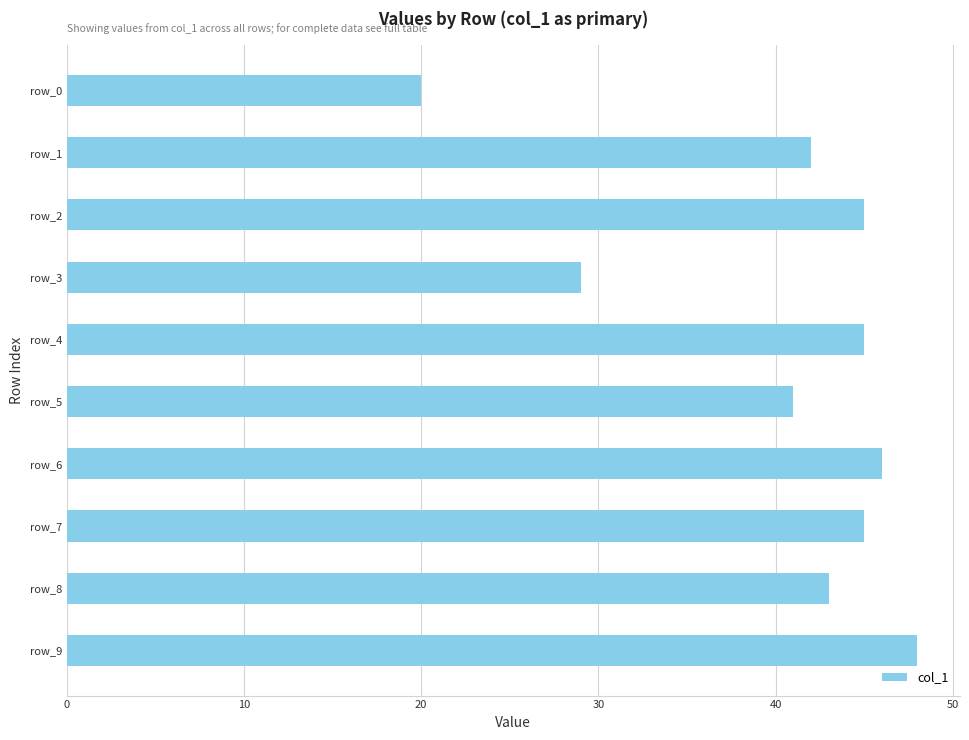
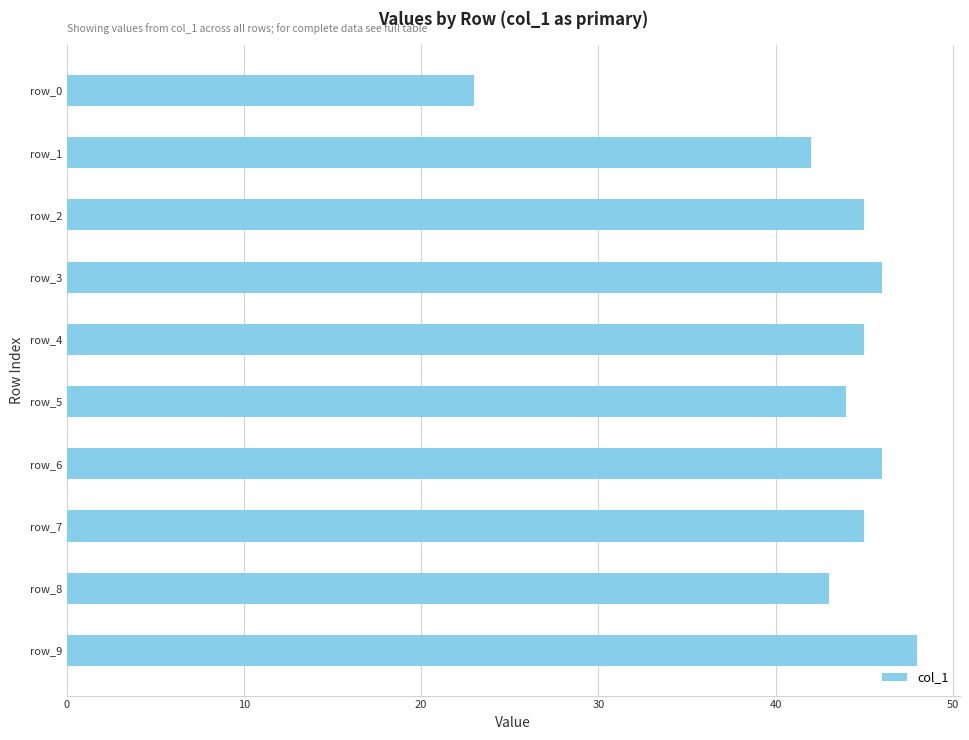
  {
-   "row_0": 20,
+   "row_0": 23,
    "row_1": 42,
    "row_2": 45,
-   "row_3": 29,
+   "row_3": 46,
    "row_4": 45,
-   "row_5": 41,
+   "row_5": 44,
    "row_6": 46,
    "row_7": 45,
    "row_8": 43,
    "row_9": 48
  }
